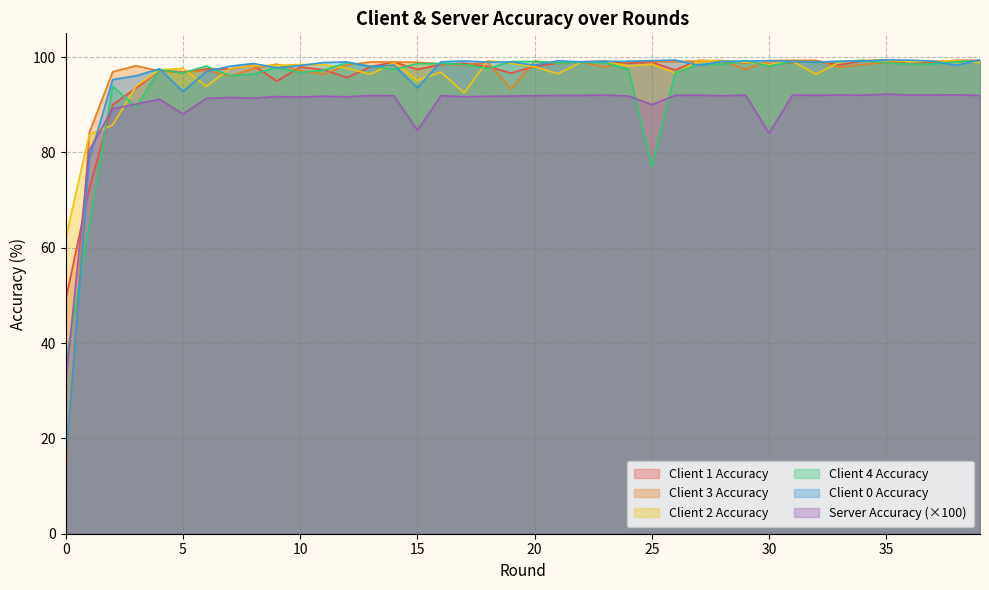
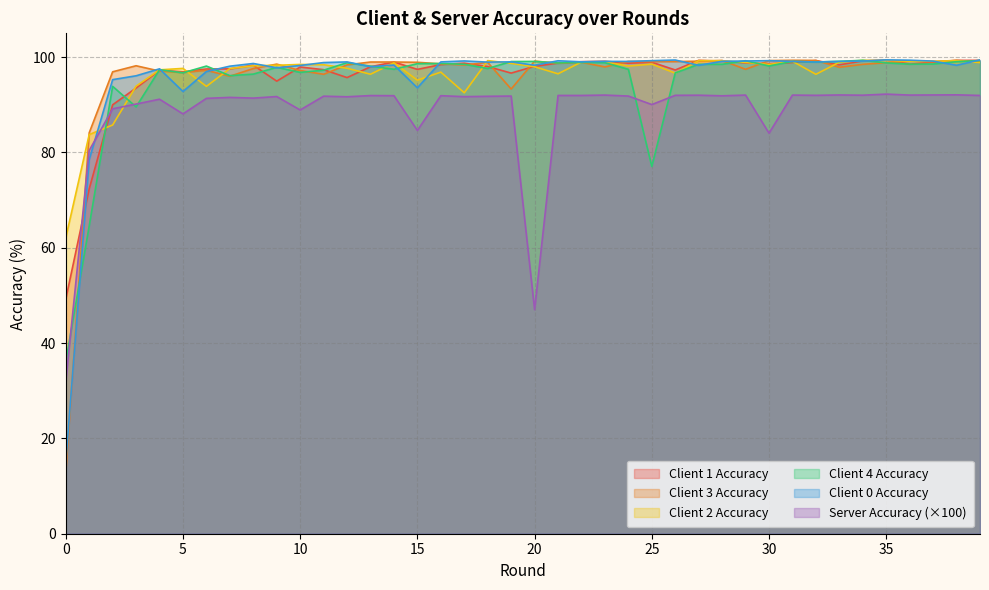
  {
    "Client 4 Accuracy": {
      "0": 36,
      "25": 77
    },
    "Client 0 Accuracy": {
      "0": 15,
      "5": 93,
      "15": 94
    },
    "Server Accuracy (×100)": {
      "0": 32,
      "5": 88,
-     "10": 92,
+     "10": 89,
      "15": 85,
-     "20": 92,
+     "20": 47,
      "25": 90,
      "30": 84,
      "35": 92
    }
  }
